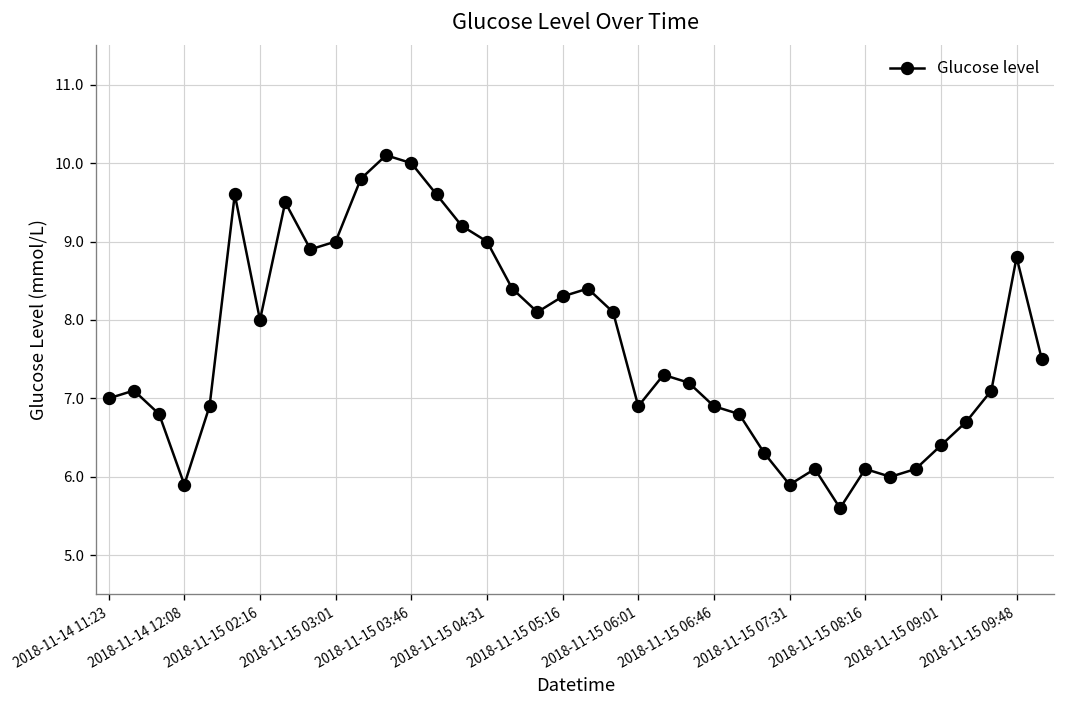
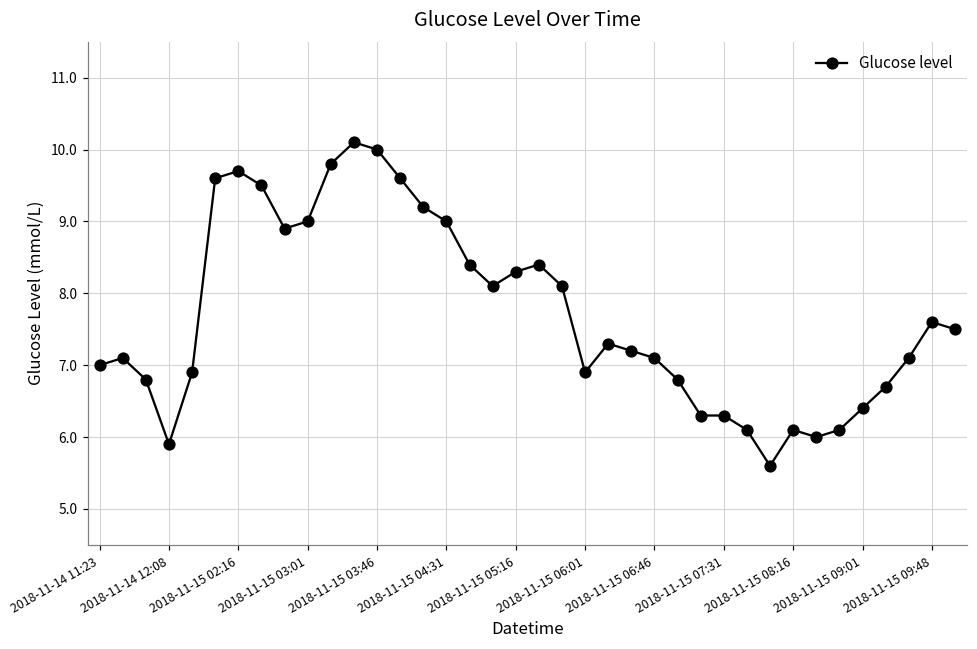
  {
    "2018-11-14 11:23": 7.0,
    "2018-11-14 12:08": 5.9,
-   "2018-11-15 02:16": 8.0,
+   "2018-11-15 02:16": 9.7,
    "2018-11-15 03:01": 9.0,
    "2018-11-15 03:46": 10.0,
    "2018-11-15 04:31": 9.0,
    "2018-11-15 05:16": 8.3,
    "2018-11-15 06:01": 6.9,
-   "2018-11-15 06:46": 6.9,
-   "2018-11-15 07:31": 5.9,
+   "2018-11-15 06:46": 7.1,
+   "2018-11-15 07:31": 6.3,
    "2018-11-15 08:16": 6.1,
    "2018-11-15 09:01": 6.4,
-   "2018-11-15 09:48": 8.8
+   "2018-11-15 09:48": 7.6
  }
